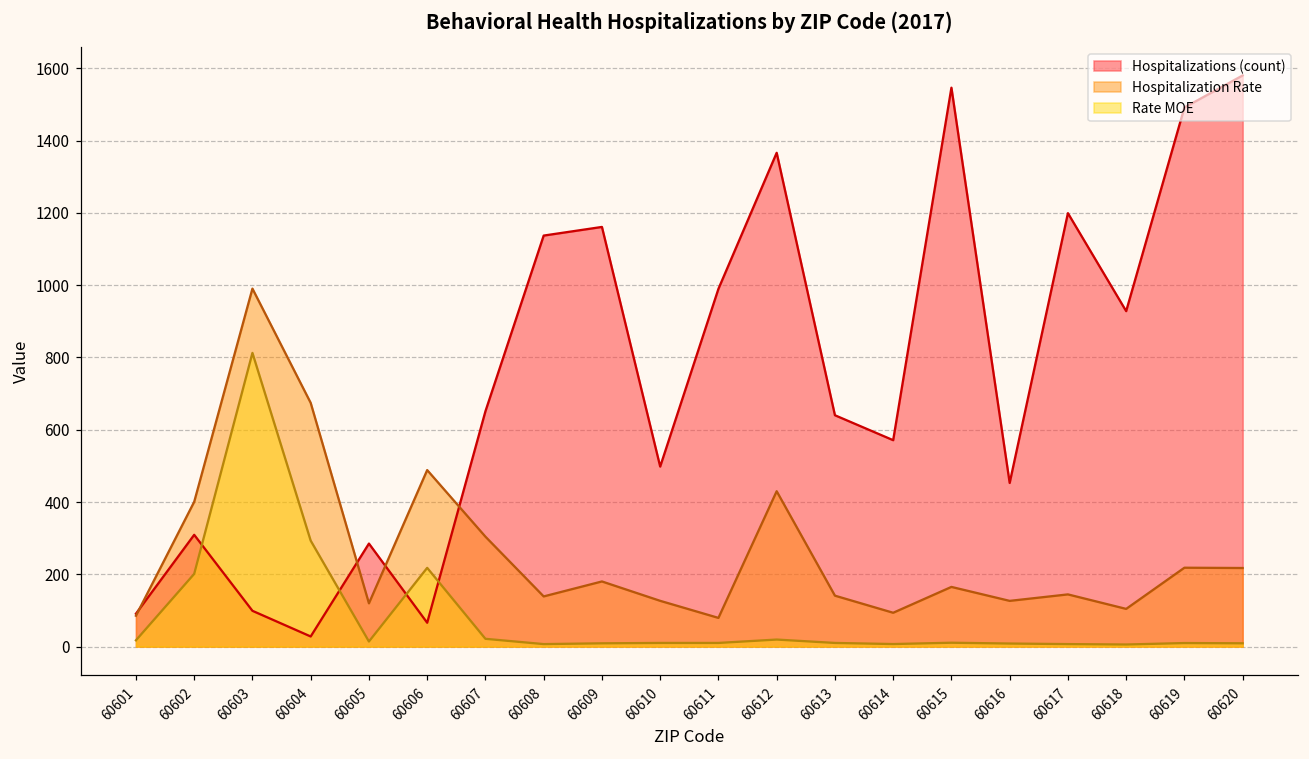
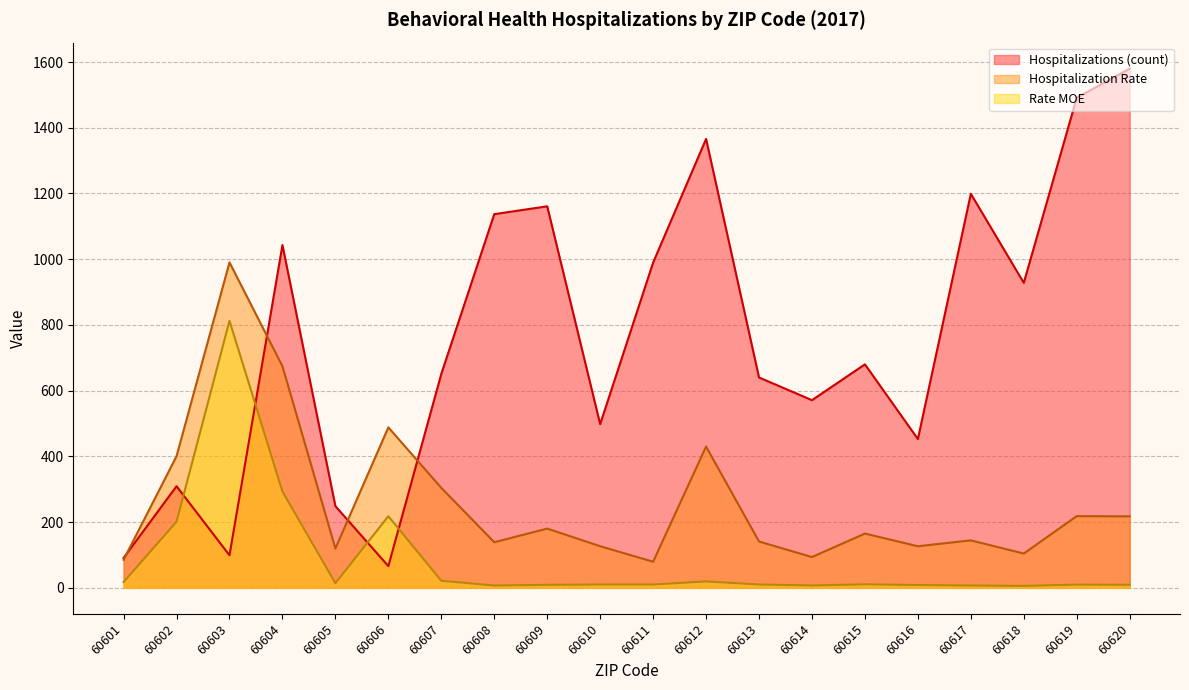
  {
    "Hospitalizations (count)": {
      "60602": 310,
      "60603": 100,
-     "60604": 30,
-     "60605": 290,
+     "60604": 1040,
+     "60605": 250,
      "60606": 70,
      "60607": 650,
      "60608": 1140,
      "60609": 1160,
      "60610": 500,
      "60611": 990,
      "60612": 1370,
      "60613": 640,
      "60614": 570,
-     "60615": 1550,
+     "60615": 680,
      "60616": 450,
      "60617": 1200,
      "60618": 930
    }
  }
